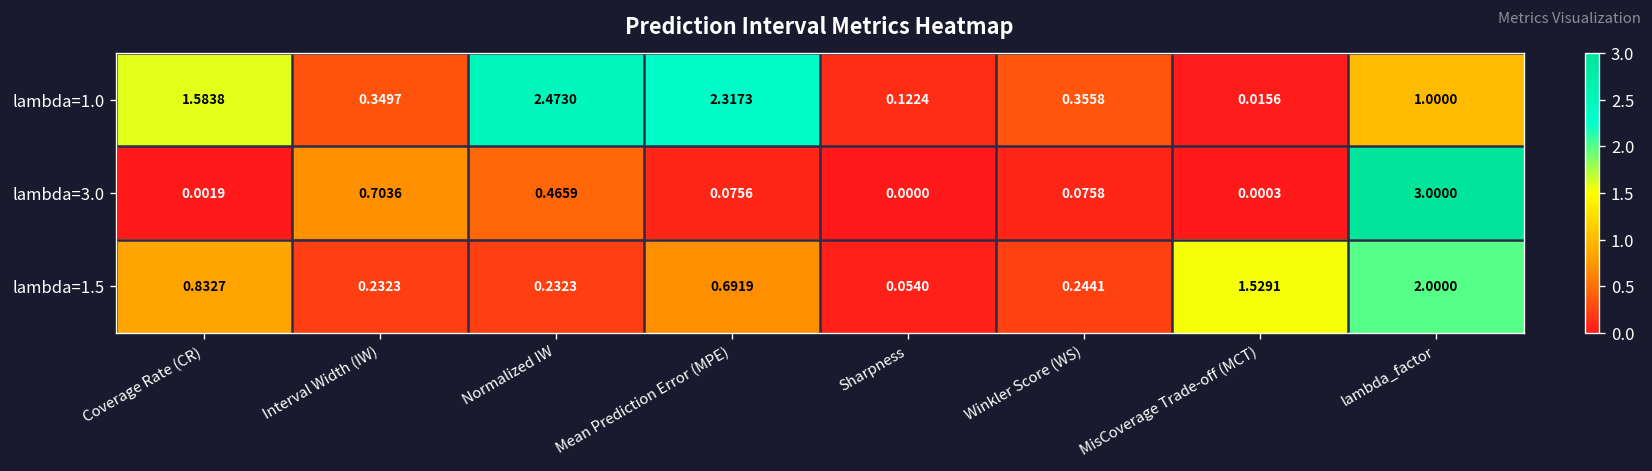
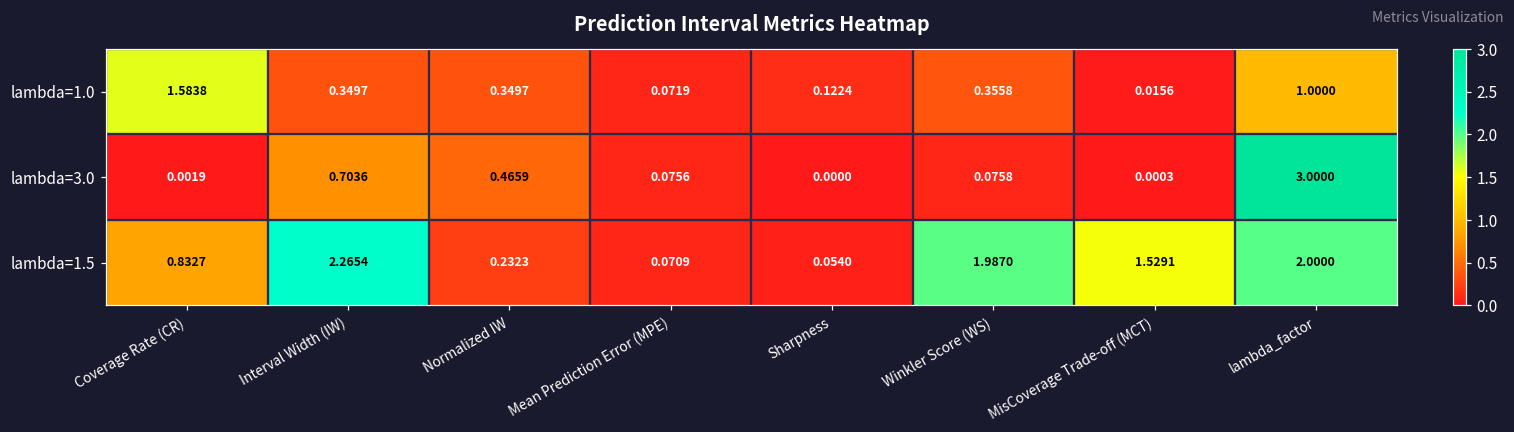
  {
    "lambda=1.0": {
      "Coverage Rate (CR)": 1.5838,
      "Interval Width (IW)": 0.3497,
-     "Normalized IW": 2.4730,
-     "Mean Prediction Error (MPE)": 2.3173,
+     "Normalized IW": 0.3497,
+     "Mean Prediction Error (MPE)": 0.0719,
      "Sharpness": 0.1224,
      "Winkler Score (WS)": 0.3558,
      "MisCoverage Trade-off (MCT)": 0.0156,
      "lambda_factor": 1.0000
    },
    "lambda=3.0": {
      "Coverage Rate (CR)": 0.0019,
      "Interval Width (IW)": 0.7036,
      "Normalized IW": 0.4659,
      "Mean Prediction Error (MPE)": 0.0756,
      "Sharpness": 0.0000,
      "Winkler Score (WS)": 0.0758,
      "MisCoverage Trade-off (MCT)": 0.0003,
      "lambda_factor": 3.0000
    },
    "lambda=1.5": {
      "Coverage Rate (CR)": 0.8327,
-     "Interval Width (IW)": 0.2323,
+     "Interval Width (IW)": 2.2654,
      "Normalized IW": 0.2323,
-     "Mean Prediction Error (MPE)": 0.6919,
+     "Mean Prediction Error (MPE)": 0.0709,
      "Sharpness": 0.0540,
-     "Winkler Score (WS)": 0.2441,
+     "Winkler Score (WS)": 1.9870,
      "MisCoverage Trade-off (MCT)": 1.5291,
      "lambda_factor": 2.0000
    }
  }
